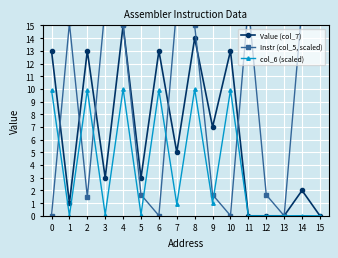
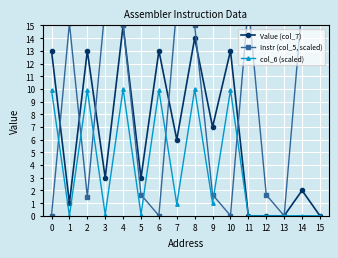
  {
    "Value (col_7)": {
      "0": 13,
      "1": 1,
      "2": 13,
      "3": 3,
      "5": 3,
      "6": 13,
-     "7": 5,
+     "7": 6,
      "8": 14,
      "9": 7,
      "10": 13,
      "14": 2
    },
    "Instr (col_5, scaled)": {
      "0": 0,
      "2": 1.5,
      "5": 1.7,
      "6": 0,
      "8": 15,
      "9": 1.7,
      "10": 0,
      "12": 1.7
    },
    "col_6 (scaled)": {
      "0": 10,
      "1": 0,
      "2": 10,
      "3": 0,
      "4": 10,
      "5": 0,
      "6": 10,
      "7": 1,
      "8": 10,
      "9": 1,
      "10": 10,
      "14": 0
    }
  }
